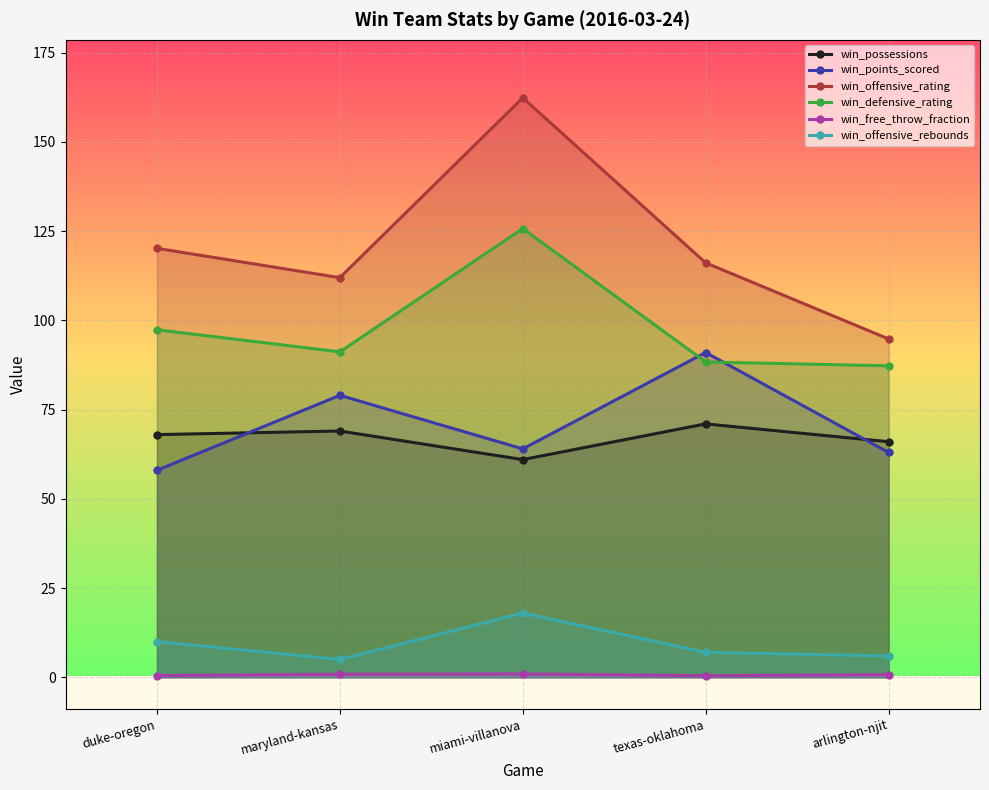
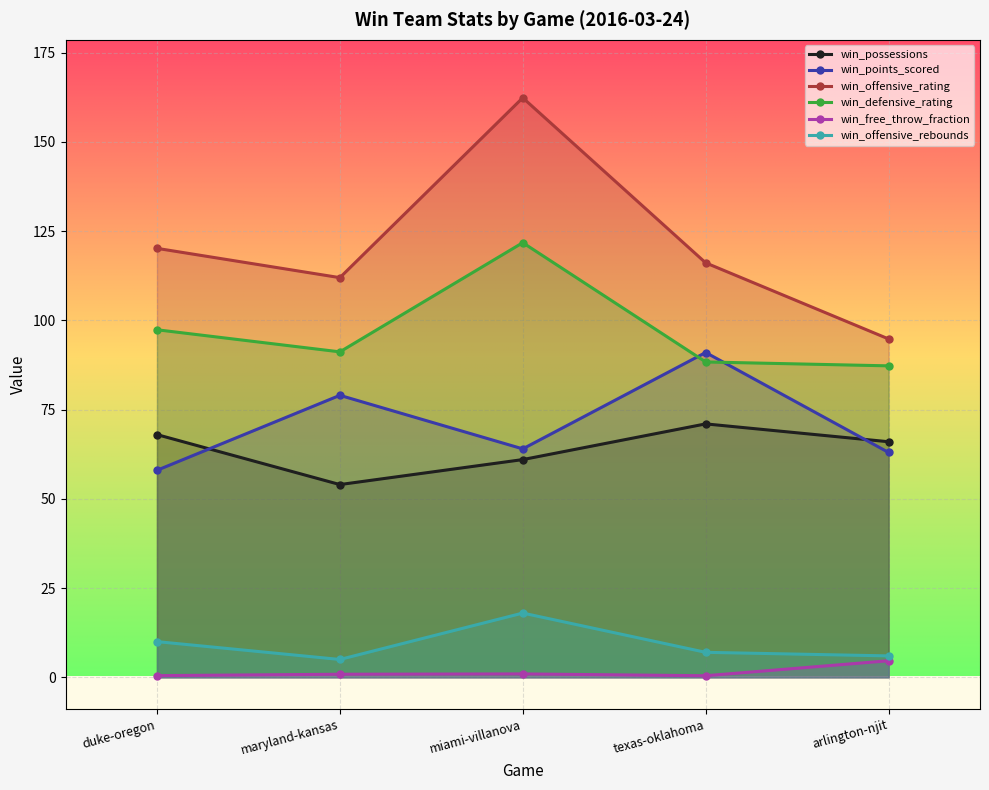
  {
    "win_possessions": {
      "duke-oregon": 68,
-     "maryland-kansas": 69,
+     "maryland-kansas": 54,
      "miami-villanova": 61,
      "texas-oklahoma": 71,
      "arlington-njit": 66
    },
    "win_points_scored": {
      "duke-oregon": 58,
      "maryland-kansas": 79,
      "miami-villanova": 64,
      "texas-oklahoma": 91,
      "arlington-njit": 63
    },
    "win_offensive_rating": {
      "duke-oregon": 120,
      "maryland-kansas": 112,
      "miami-villanova": 162,
      "texas-oklahoma": 116,
      "arlington-njit": 95
    },
    "win_defensive_rating": {
      "duke-oregon": 97,
      "maryland-kansas": 91,
-     "miami-villanova": 126,
+     "miami-villanova": 122,
      "texas-oklahoma": 88,
      "arlington-njit": 87
    },
    "win_free_throw_fraction": {
      "duke-oregon": 0,
      "maryland-kansas": 1,
      "miami-villanova": 1,
      "texas-oklahoma": 0,
-     "arlington-njit": 1
+     "arlington-njit": 5
    },
    "win_offensive_rebounds": {
      "duke-oregon": 10,
      "maryland-kansas": 5,
      "miami-villanova": 18,
      "texas-oklahoma": 7,
      "arlington-njit": 6
    }
  }
